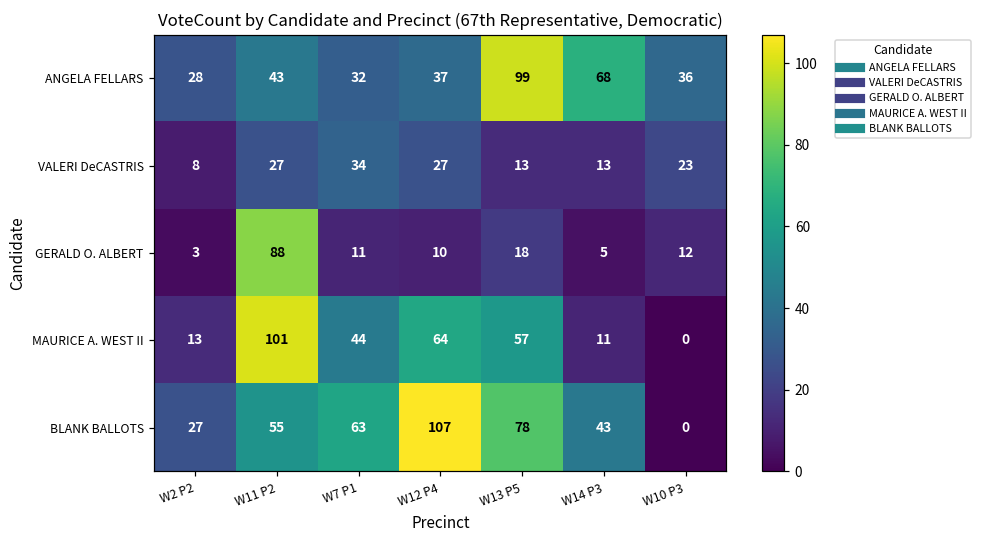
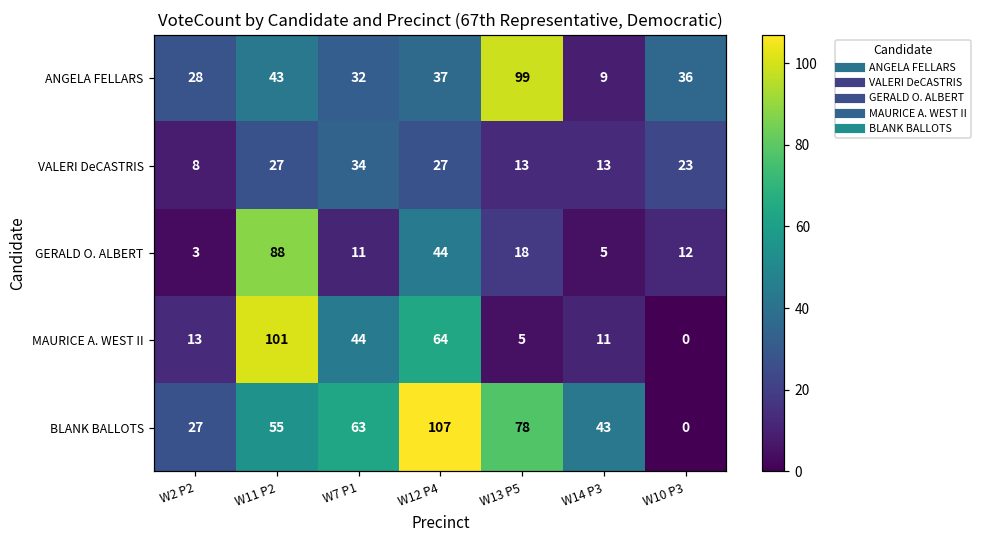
  {
    "ANGELA FELLARS": {
      "W2 P2": 28,
      "W11 P2": 43,
      "W7 P1": 32,
      "W12 P4": 37,
      "W13 P5": 99,
-     "W14 P3": 68,
+     "W14 P3": 9,
      "W10 P3": 36
    },
    "VALERI DeCASTRIS": {
      "W2 P2": 8,
      "W11 P2": 27,
      "W7 P1": 34,
      "W12 P4": 27,
      "W13 P5": 13,
      "W14 P3": 13,
      "W10 P3": 23
    },
    "GERALD O. ALBERT": {
      "W2 P2": 3,
      "W11 P2": 88,
      "W7 P1": 11,
-     "W12 P4": 10,
+     "W12 P4": 44,
      "W13 P5": 18,
      "W14 P3": 5,
      "W10 P3": 12
    },
    "MAURICE A. WEST II": {
      "W2 P2": 13,
      "W11 P2": 101,
      "W7 P1": 44,
      "W12 P4": 64,
-     "W13 P5": 57,
+     "W13 P5": 5,
      "W14 P3": 11,
      "W10 P3": 0
    },
    "BLANK BALLOTS": {
      "W2 P2": 27,
      "W11 P2": 55,
      "W7 P1": 63,
      "W12 P4": 107,
      "W13 P5": 78,
      "W14 P3": 43,
      "W10 P3": 0
    }
  }
